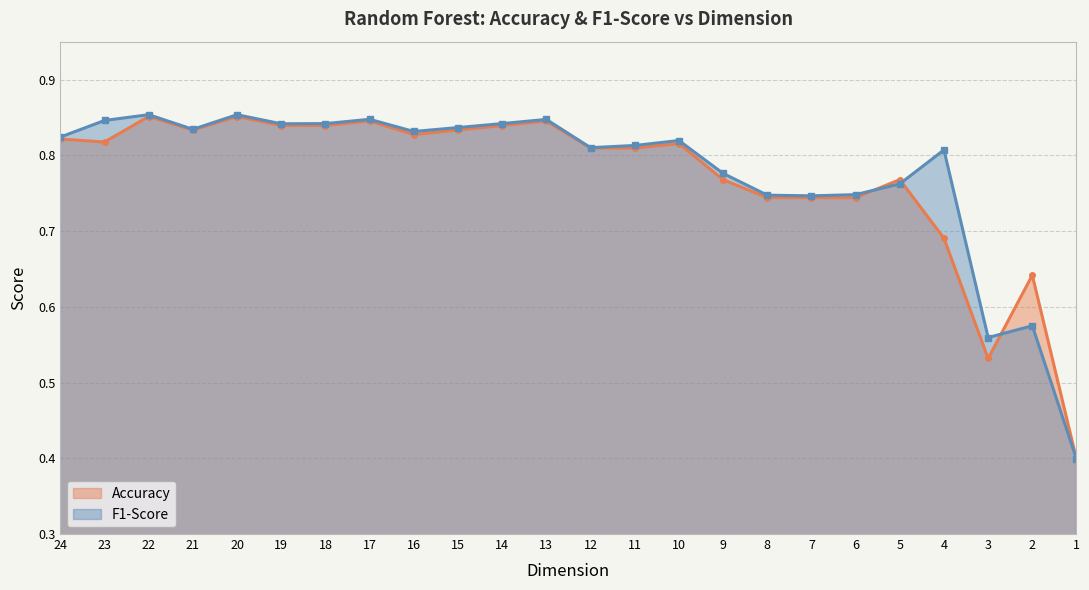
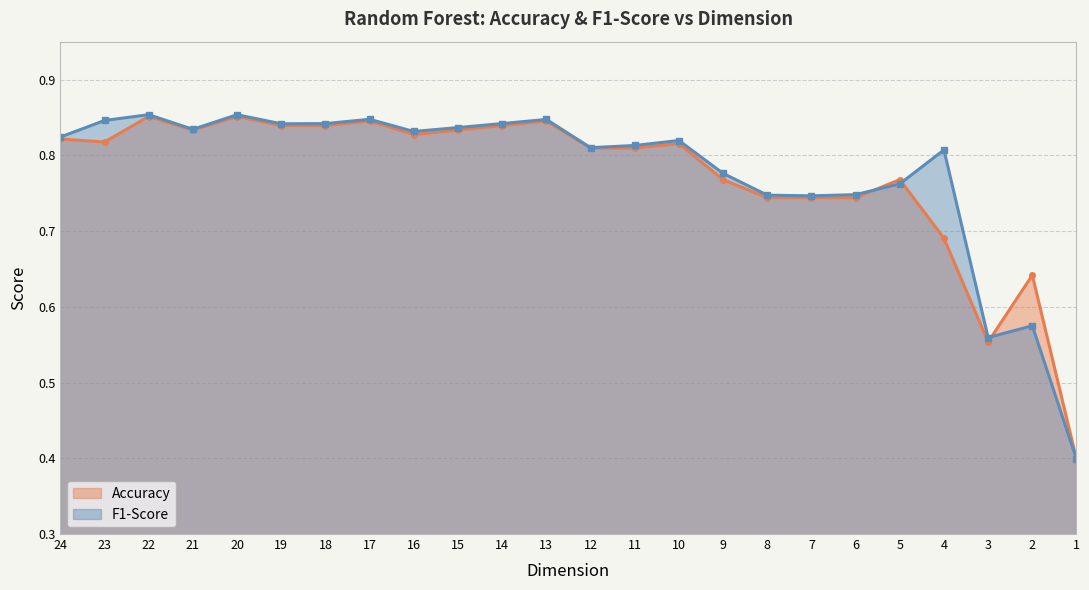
  {
    "Accuracy": {
      "23": 0.82,
      "16": 0.83,
      "11": 0.81,
      "10": 0.82,
      "9": 0.77,
      "8": 0.74,
      "6": 0.74,
      "5": 0.77,
      "4": 0.69,
-     "3": 0.53,
+     "3": 0.55,
      "2": 0.64
    },
    "F1-Score": {
      "23": 0.85,
      "16": 0.83,
      "11": 0.81,
      "10": 0.82,
      "9": 0.78,
      "8": 0.75,
      "6": 0.75,
      "5": 0.76,
      "4": 0.81,
      "3": 0.56,
      "2": 0.57
    }
  }
